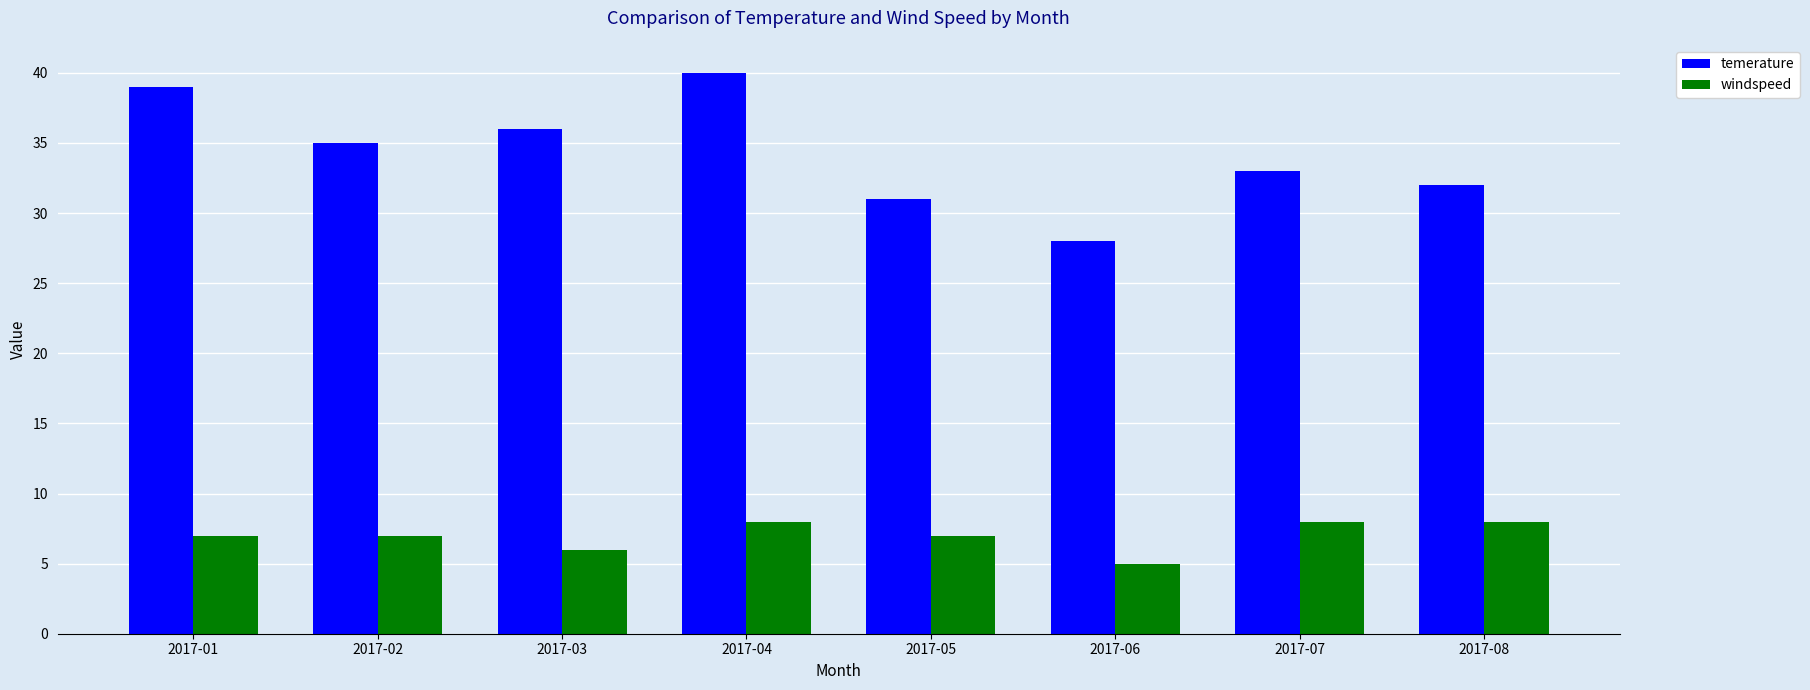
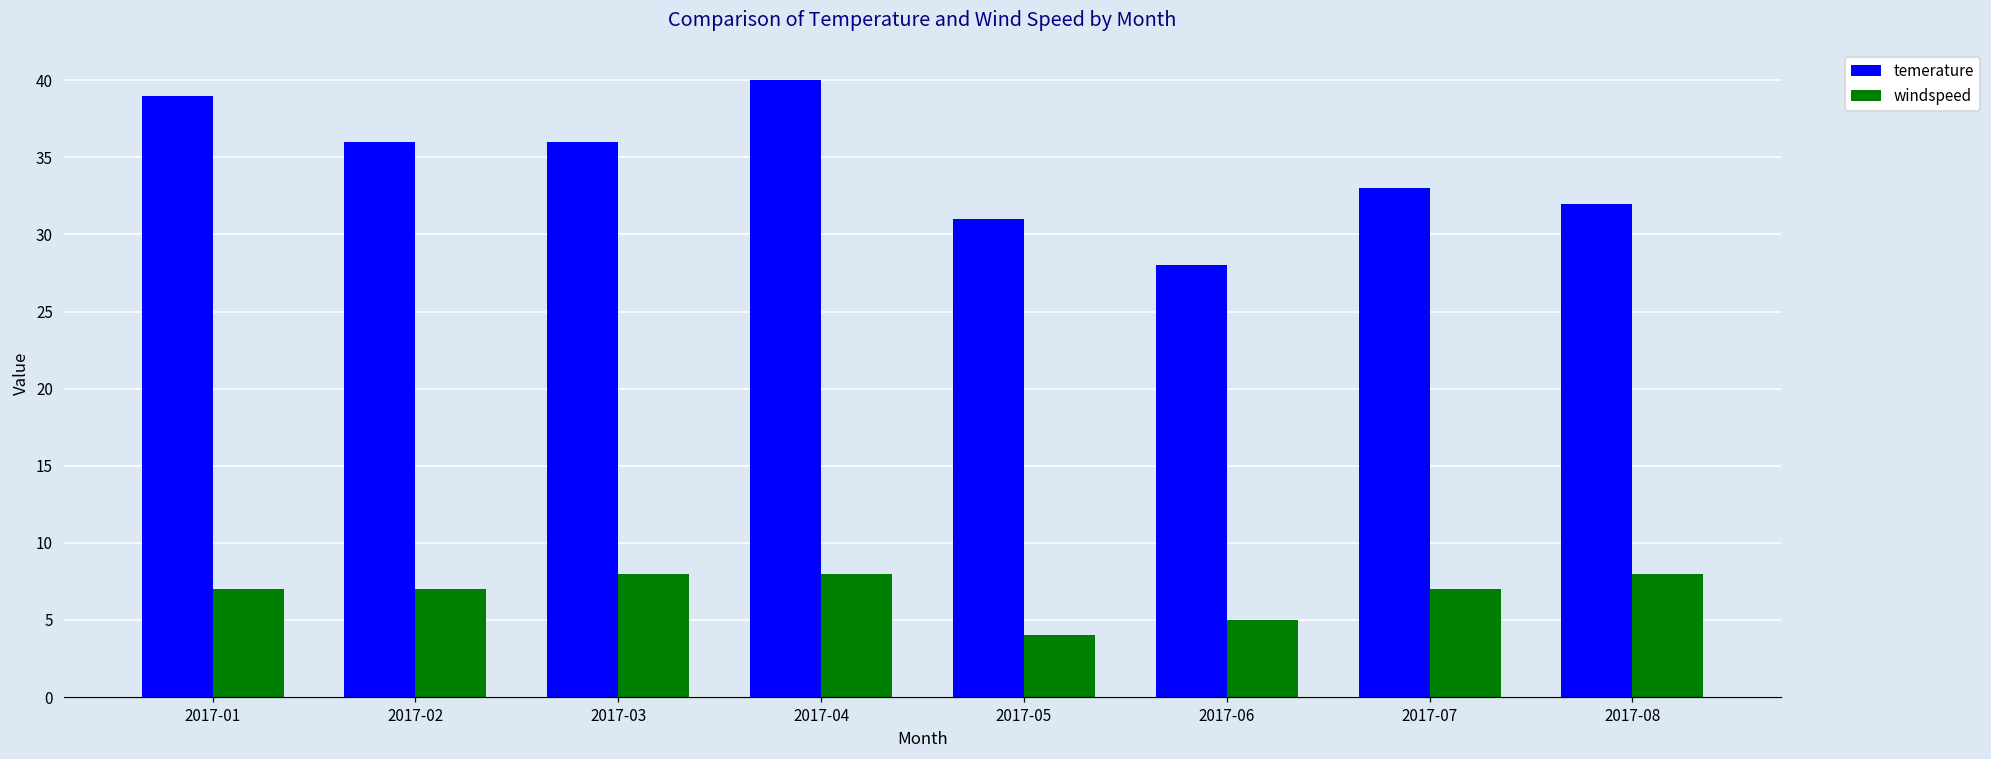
  {
    "temerature": {
      "2017-01": 39,
-     "2017-02": 35,
+     "2017-02": 36,
      "2017-03": 36,
      "2017-04": 40,
      "2017-05": 31,
      "2017-06": 28,
      "2017-07": 33,
      "2017-08": 32
    },
    "windspeed": {
      "2017-01": 7,
      "2017-02": 7,
-     "2017-03": 6,
+     "2017-03": 8,
      "2017-04": 8,
-     "2017-05": 7,
+     "2017-05": 4,
      "2017-06": 5,
-     "2017-07": 8,
+     "2017-07": 7,
      "2017-08": 8
    }
  }
